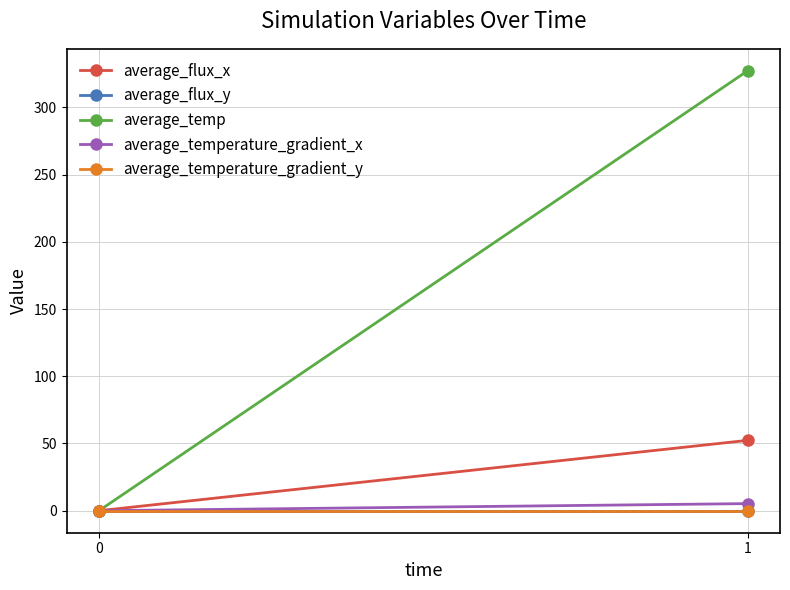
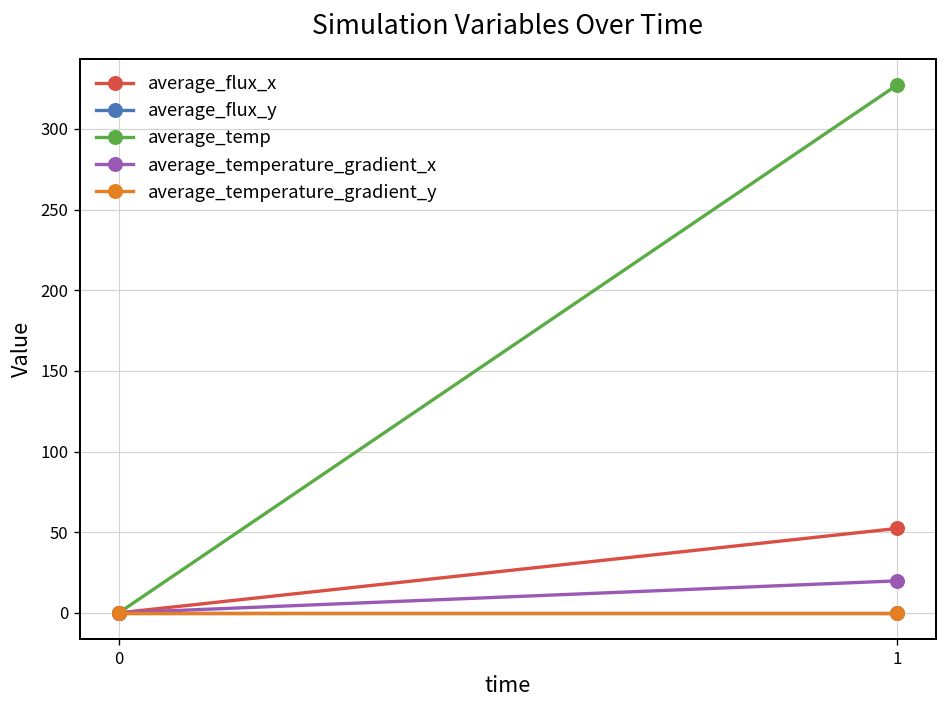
  {
    "average_temp": {
      "1": 327
    },
    "average_temperature_gradient_x": {
-     "1": 5
+     "1": 20
    }
  }
